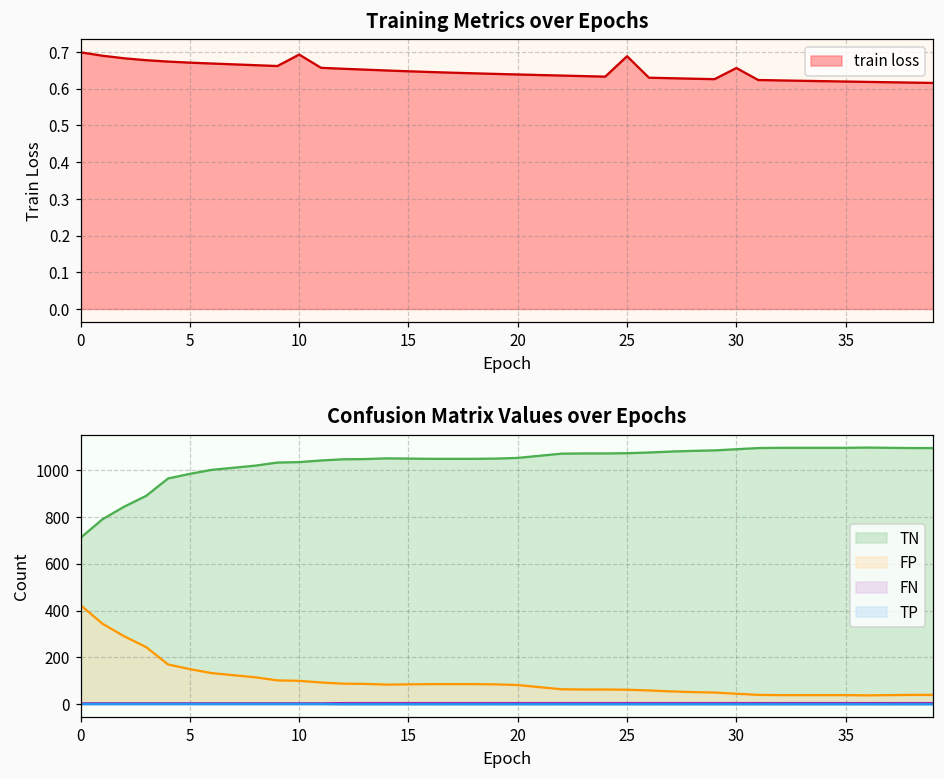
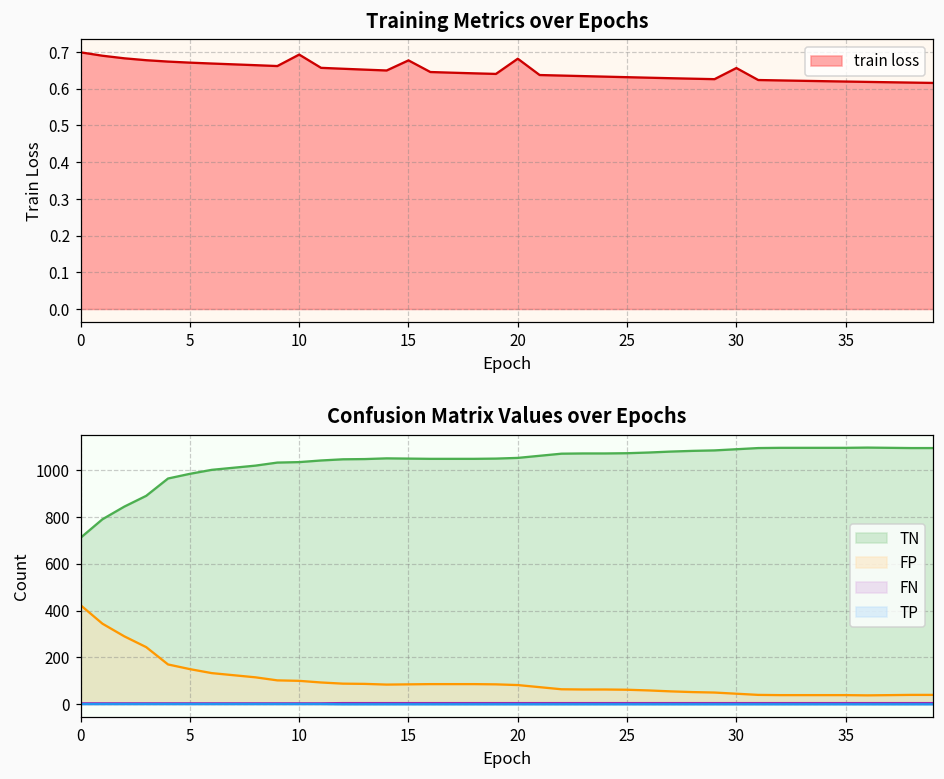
  {
    "Training Metrics over Epochs": {
      "0": 0.70,
      "5": 0.67,
      "10": 0.69,
-     "15": 0.65,
-     "20": 0.64,
-     "25": 0.69,
+     "15": 0.68,
+     "20": 0.68,
+     "25": 0.63,
      "30": 0.66,
      "35": 0.62
    }
  }
